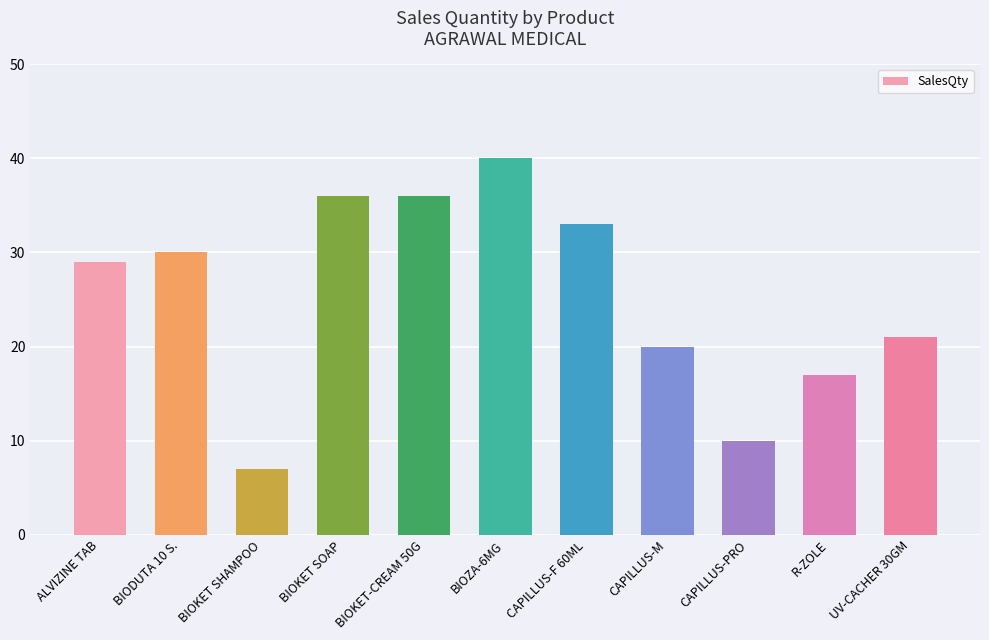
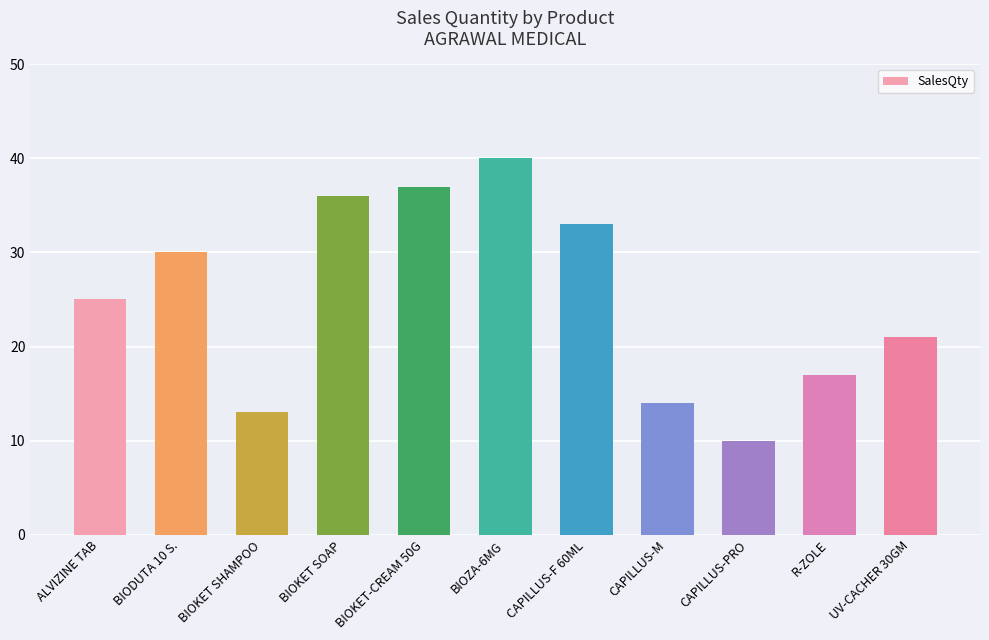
  {
-   "ALVIZINE TAB": 29,
+   "ALVIZINE TAB": 25,
    "BIODUTA 10 S.": 30,
-   "BIOKET SHAMPOO": 7,
+   "BIOKET SHAMPOO": 13,
    "BIOKET SOAP": 36,
-   "BIOKET-CREAM 50G": 36,
+   "BIOKET-CREAM 50G": 37,
    "BIOZA-6MG": 40,
    "CAPILLUS-F 60ML": 33,
-   "CAPILLUS-M": 20,
+   "CAPILLUS-M": 14,
    "CAPILLUS-PRO": 10,
    "R-ZOLE": 17,
    "UV-CACHER 30GM": 21
  }
